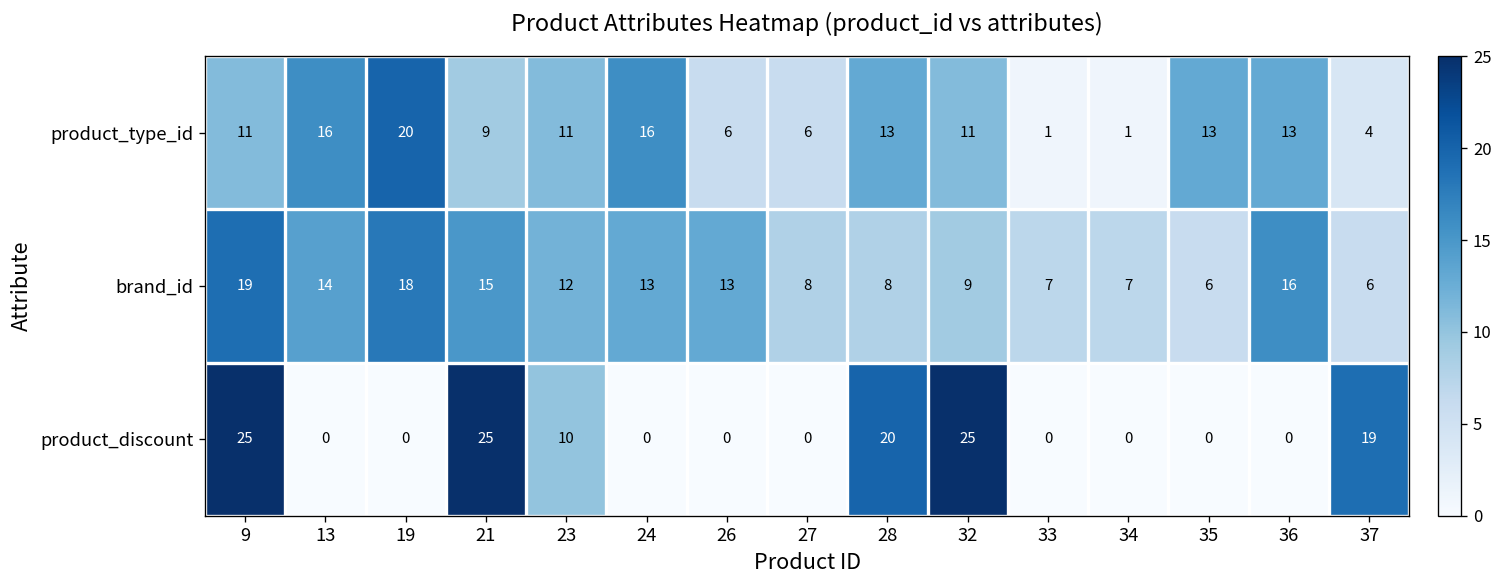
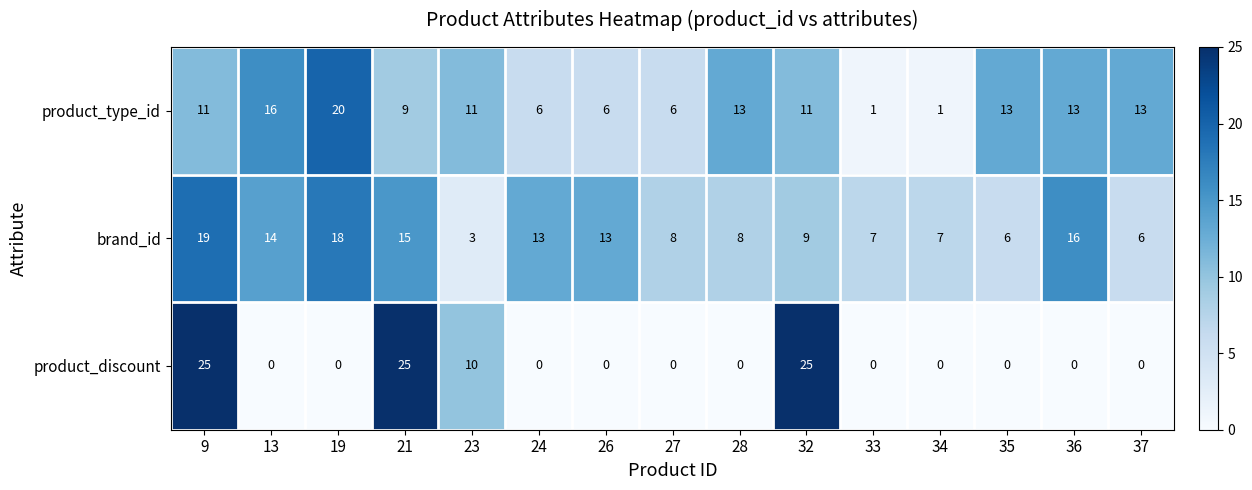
  {
    "product_type_id": {
      "9": 11,
      "13": 16,
      "19": 20,
      "21": 9,
      "23": 11,
-     "24": 16,
+     "24": 6,
      "26": 6,
      "27": 6,
      "28": 13,
      "32": 11,
      "33": 1,
      "34": 1,
      "35": 13,
      "36": 13,
-     "37": 4
+     "37": 13
    },
    "brand_id": {
      "9": 19,
      "13": 14,
      "19": 18,
      "21": 15,
-     "23": 12,
+     "23": 3,
      "24": 13,
      "26": 13,
      "27": 8,
      "28": 8,
      "32": 9,
      "33": 7,
      "34": 7,
      "35": 6,
      "36": 16,
      "37": 6
    },
    "product_discount": {
      "9": 25,
      "13": 0,
      "19": 0,
      "21": 25,
      "23": 10,
      "24": 0,
      "26": 0,
      "27": 0,
-     "28": 20,
+     "28": 0,
      "32": 25,
      "33": 0,
      "34": 0,
      "35": 0,
      "36": 0,
-     "37": 19
+     "37": 0
    }
  }
